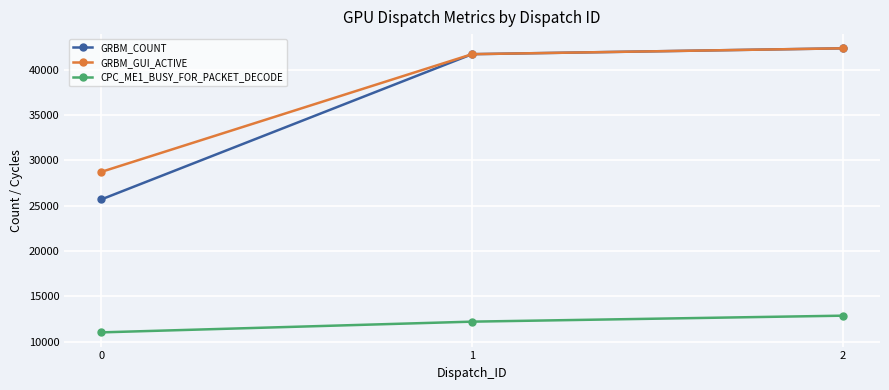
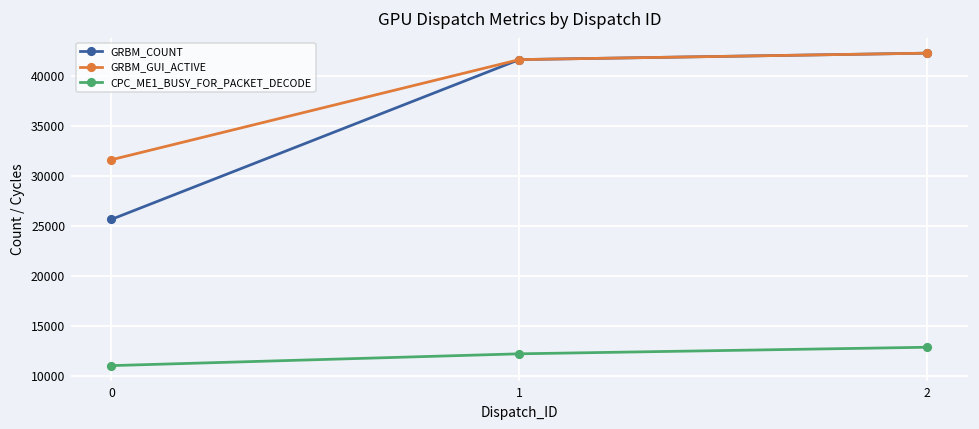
  {
    "GRBM_COUNT": {
      "0": 26000
    },
    "GRBM_GUI_ACTIVE": {
-     "0": 29000
+     "0": 32000
    },
    "CPC_ME1_BUSY_FOR_PACKET_DECODE": {
      "0": 11000,
      "1": 12000,
      "2": 13000
    }
  }
